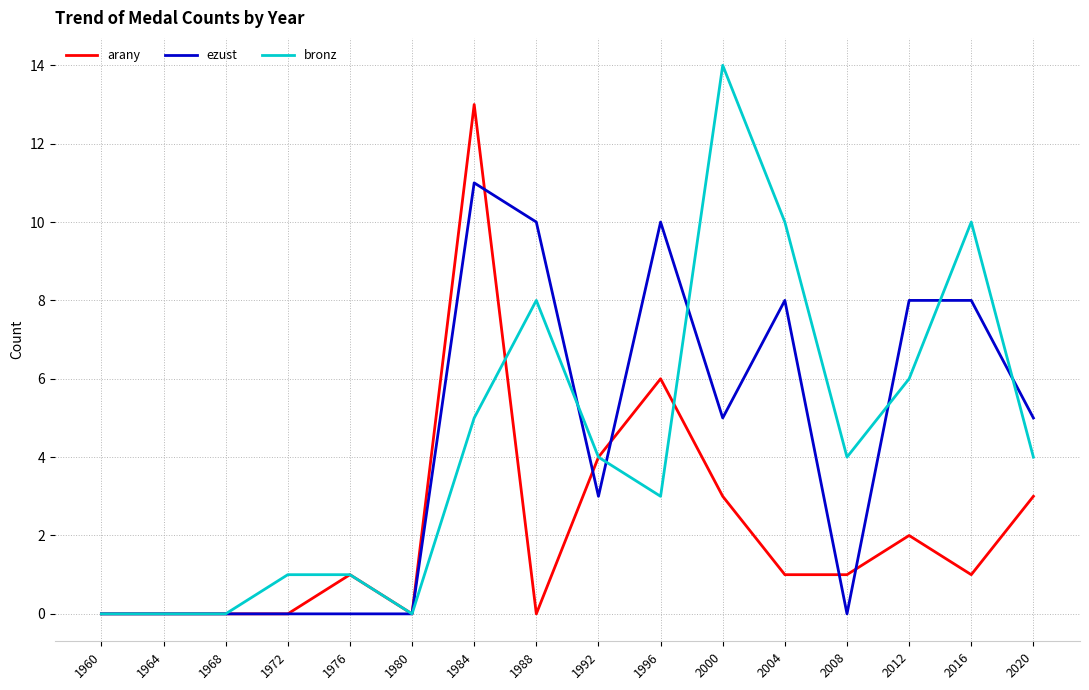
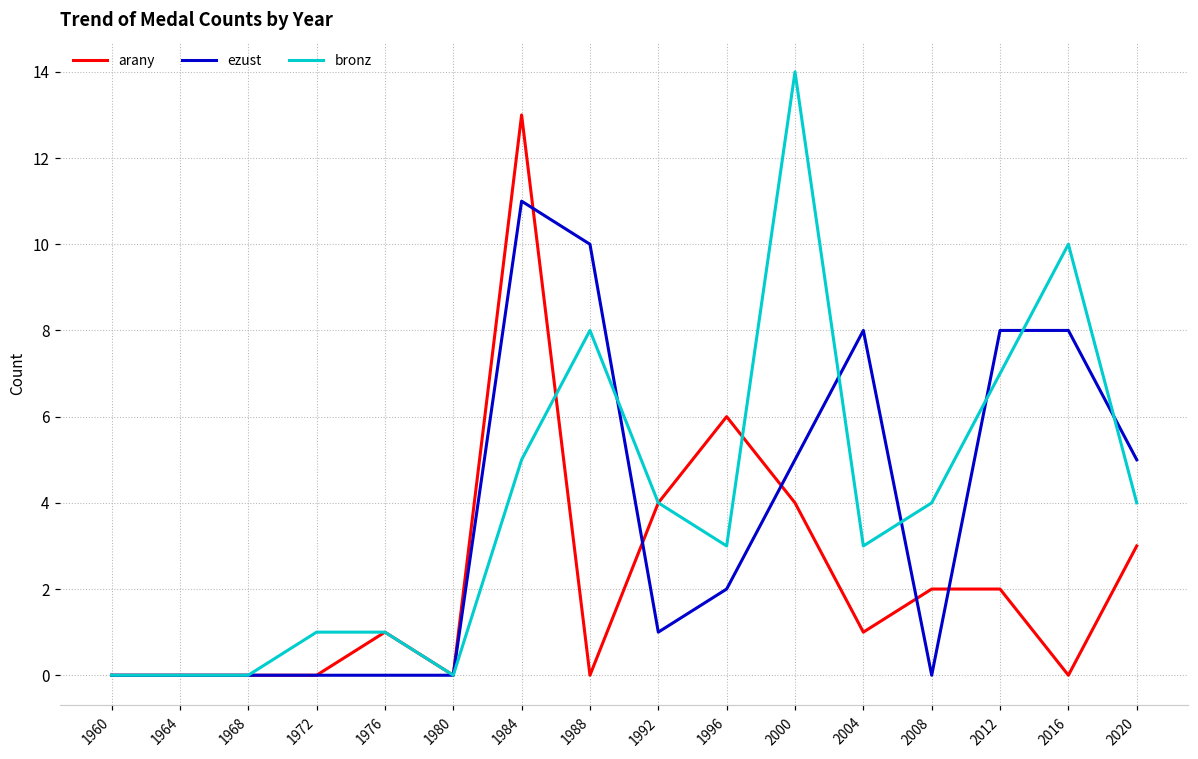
  {
    "arany": {
      "1984": 13,
      "1988": 0,
      "1996": 6,
-     "2000": 3,
+     "2000": 4,
      "2004": 1,
-     "2008": 1,
+     "2008": 2,
      "2012": 2,
-     "2016": 1,
+     "2016": 0,
      "2020": 3
    },
    "ezust": {
      "1976": 0,
      "1984": 11,
      "1988": 10,
-     "1992": 3,
-     "1996": 10,
+     "1992": 1,
+     "1996": 2,
      "2000": 5,
      "2004": 8,
      "2008": 0,
      "2012": 8,
      "2016": 8,
      "2020": 5
    },
    "bronz": {
      "1972": 1,
      "1984": 5,
      "1988": 8,
      "1996": 3,
      "2000": 14,
-     "2004": 10,
+     "2004": 3,
      "2008": 4,
-     "2012": 6,
+     "2012": 7,
      "2016": 10,
      "2020": 4
    }
  }
